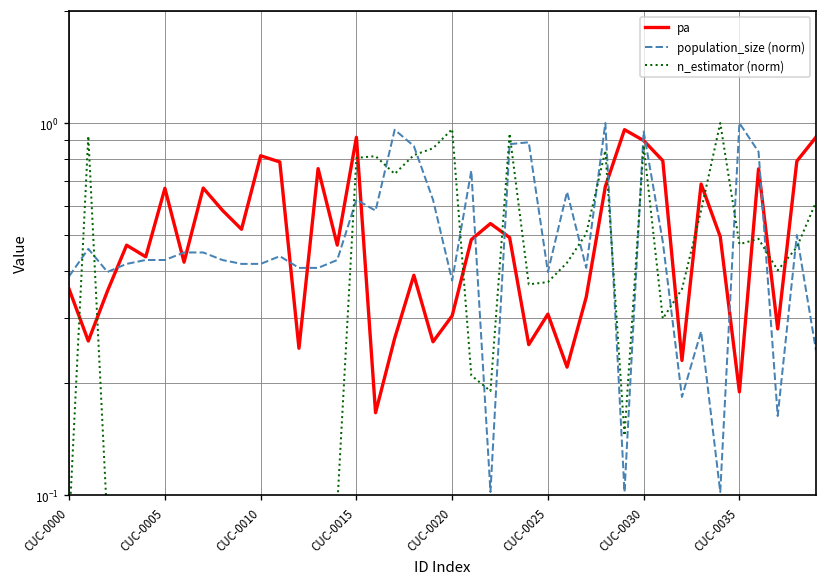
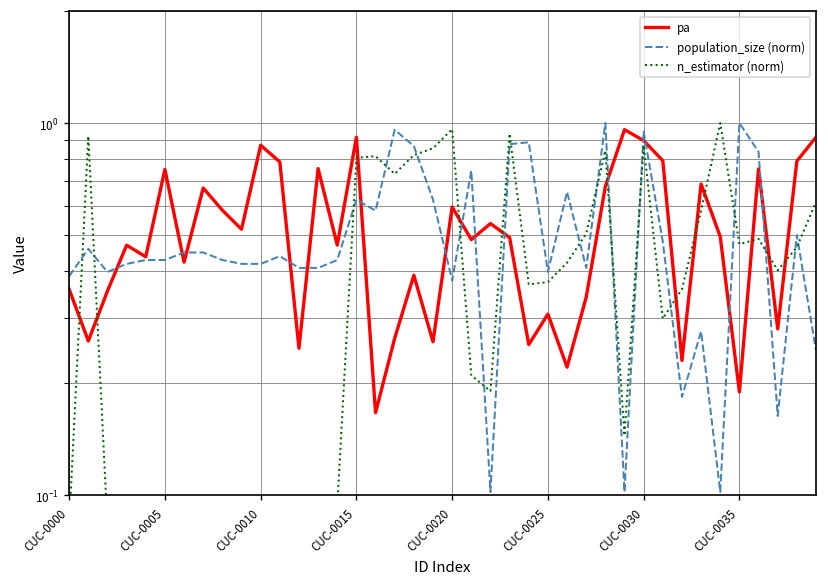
  {
    "pa": {
      "CUC-0000": 0.36,
-     "CUC-0005": 0.67,
-     "CUC-0010": 0.82,
+     "CUC-0005": 0.75,
+     "CUC-0010": 0.87,
      "CUC-0015": 0.92,
-     "CUC-0020": 0.30,
+     "CUC-0020": 0.60,
      "CUC-0025": 0.31,
      "CUC-0030": 0.90,
      "CUC-0035": 0.19
    },
    "population_size (norm)": {
      "CUC-0000": 0.39,
      "CUC-0005": 0.43,
      "CUC-0010": 0.42,
      "CUC-0015": 0.62,
      "CUC-0020": 0.38,
      "CUC-0025": 0.40,
      "CUC-0030": 0.95,
      "CUC-0035": 1.00
    },
    "n_estimator (norm)": {
      "CUC-0015": 0.81,
      "CUC-0020": 0.96,
      "CUC-0025": 0.37,
      "CUC-0030": 0.87,
      "CUC-0035": 0.47
    }
  }
